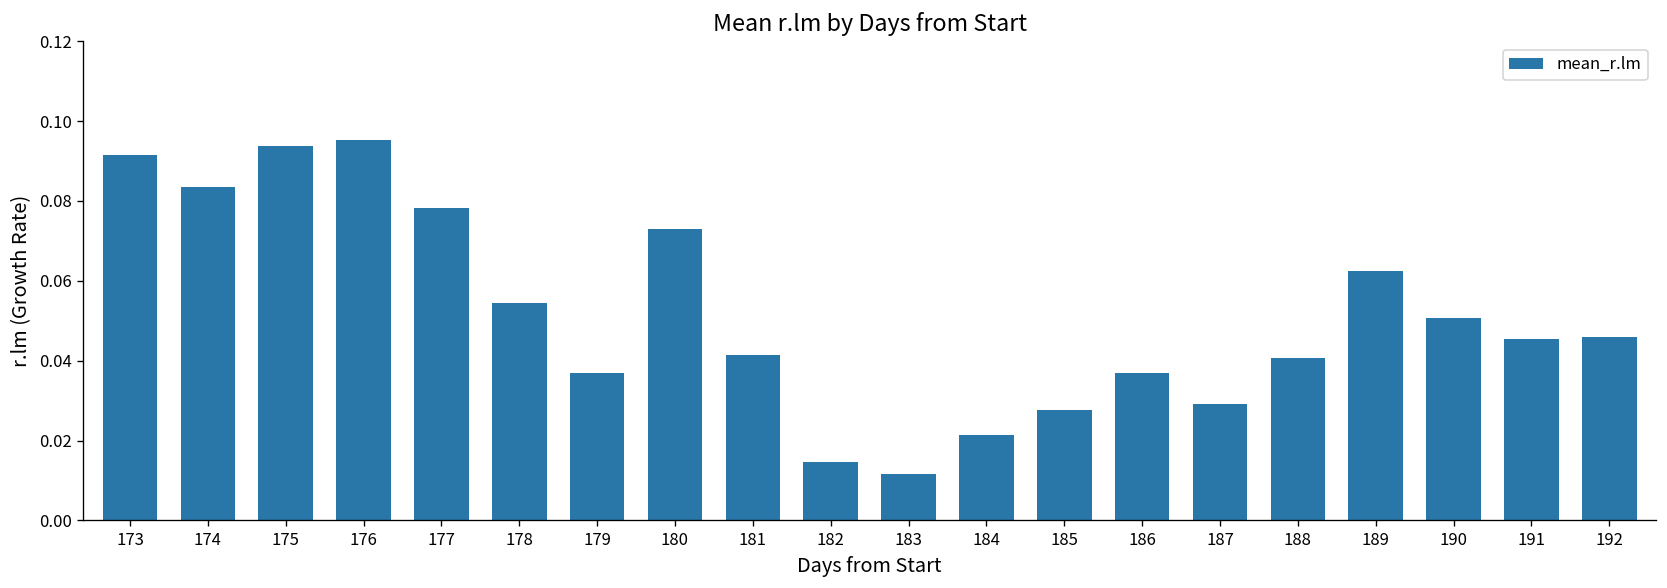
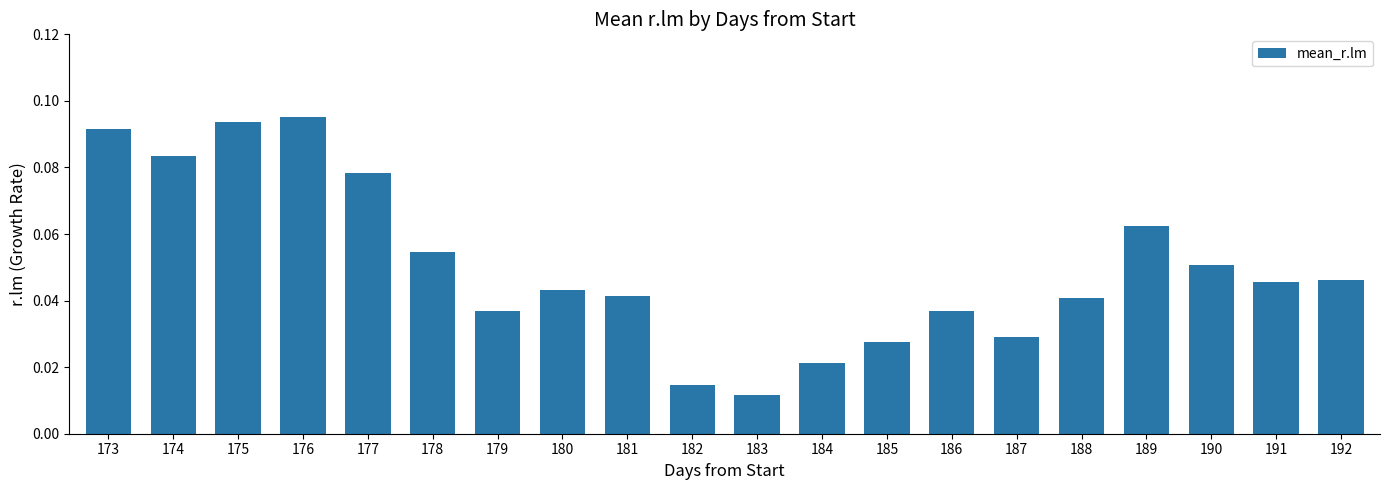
  {
    "173": 0.092,
    "174": 0.083,
    "175": 0.094,
    "176": 0.095,
    "177": 0.078,
    "178": 0.055,
    "179": 0.037,
-   "180": 0.073,
+   "180": 0.043,
    "181": 0.041,
    "182": 0.015,
    "183": 0.012,
    "184": 0.021,
    "185": 0.028,
    "186": 0.037,
    "187": 0.029,
    "188": 0.041,
    "189": 0.062,
    "190": 0.051,
    "191": 0.046,
    "192": 0.046
  }
